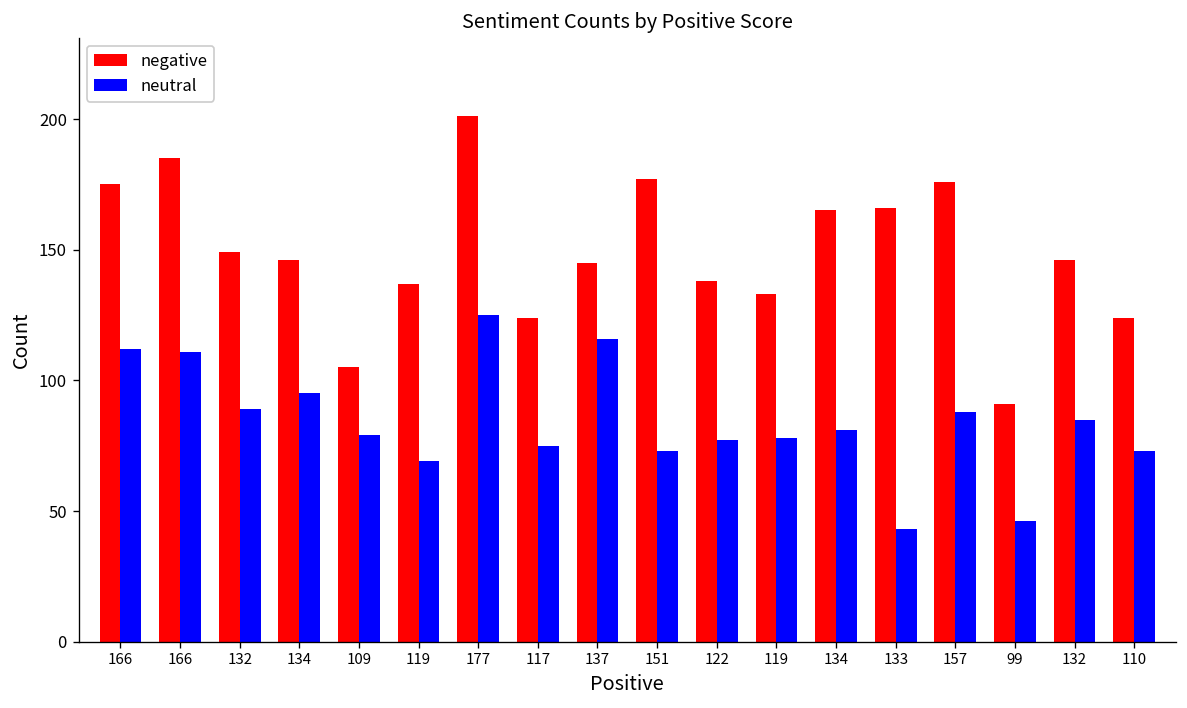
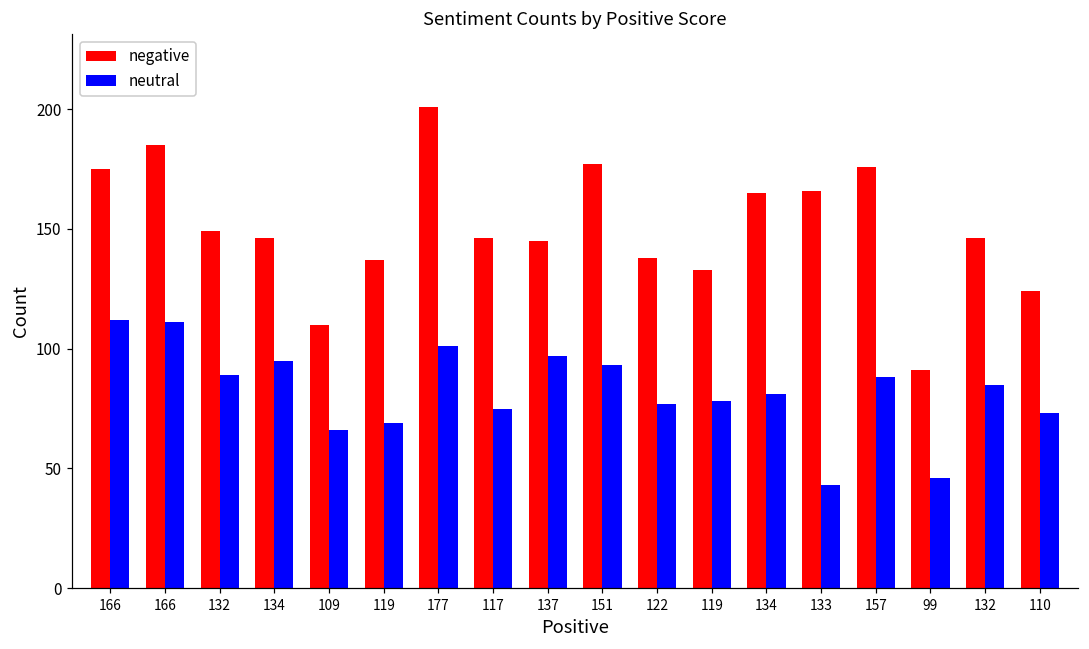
  {
    "negative": {
-     "109": 105,
+     "109": 110,
      "177": 201,
-     "117": 124,
+     "117": 146,
      "137": 145,
      "151": 177,
      "122": 138,
      "133": 166,
      "157": 176,
      "99": 91,
      "110": 124
    },
    "neutral": {
-     "109": 79,
-     "177": 125,
+     "109": 66,
+     "177": 101,
      "117": 75,
-     "137": 116,
-     "151": 73,
+     "137": 97,
+     "151": 93,
      "122": 77,
      "133": 43,
      "157": 88,
      "99": 46,
      "110": 73
    }
  }
